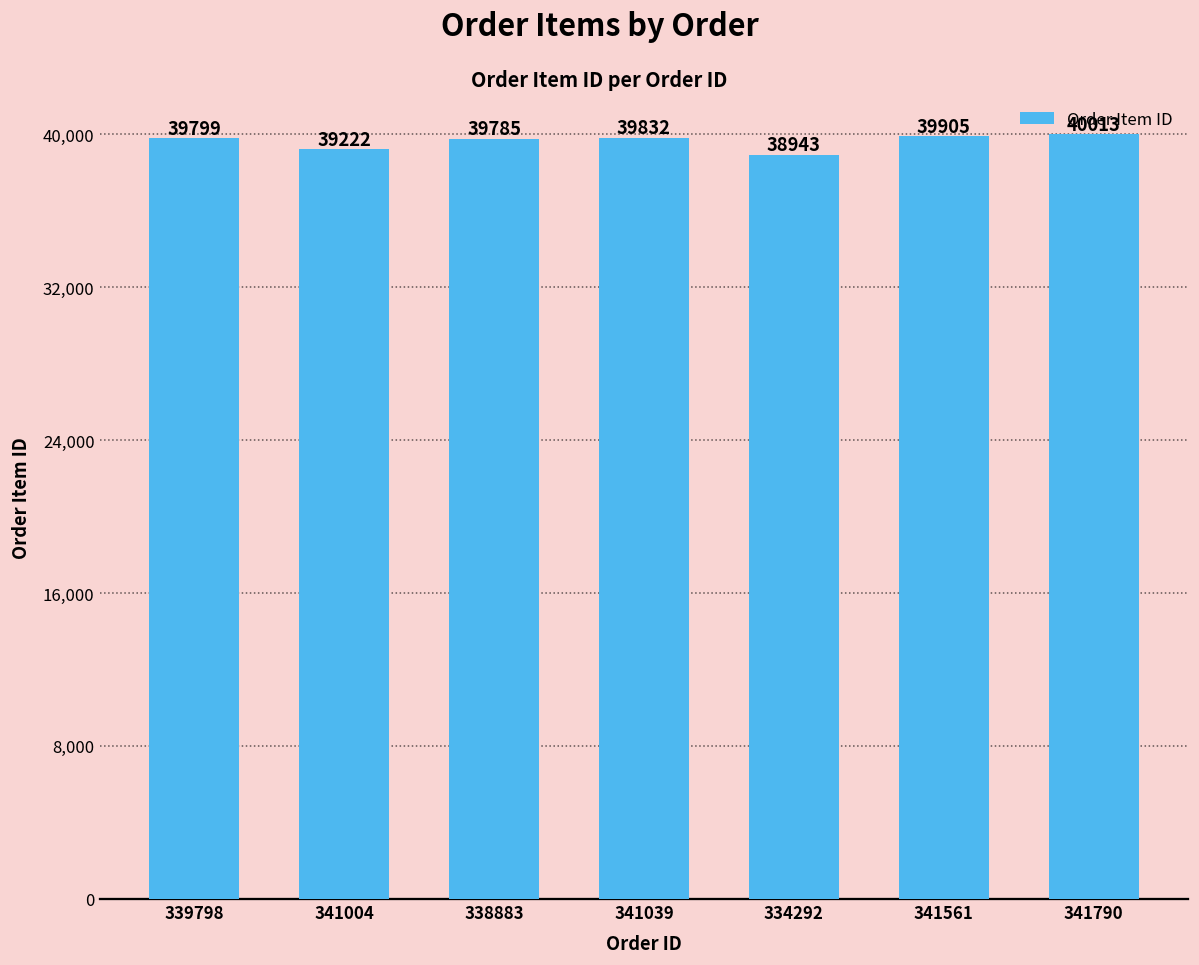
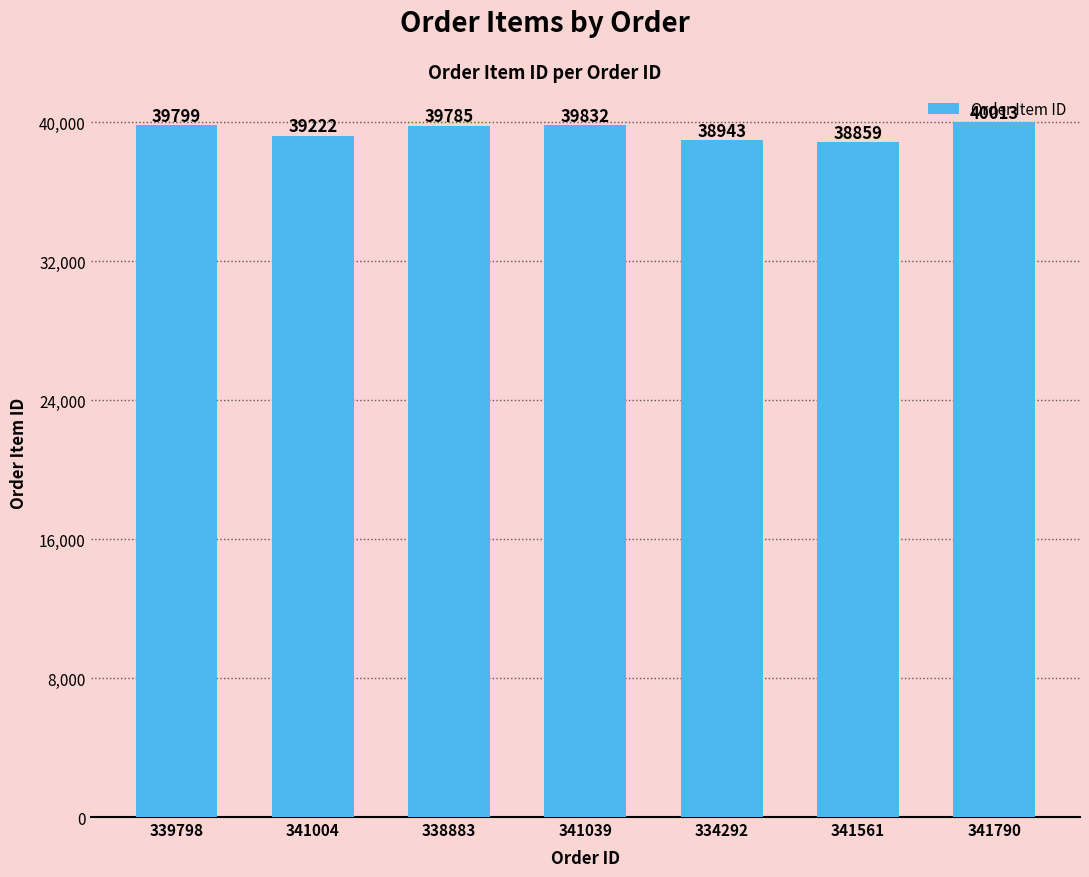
  {
    "339798": 39799,
    "341004": 39222,
    "338883": 39785,
    "341039": 39832,
    "334292": 38943,
-   "341561": 39905,
+   "341561": 38859,
    "341790": 40013
  }
